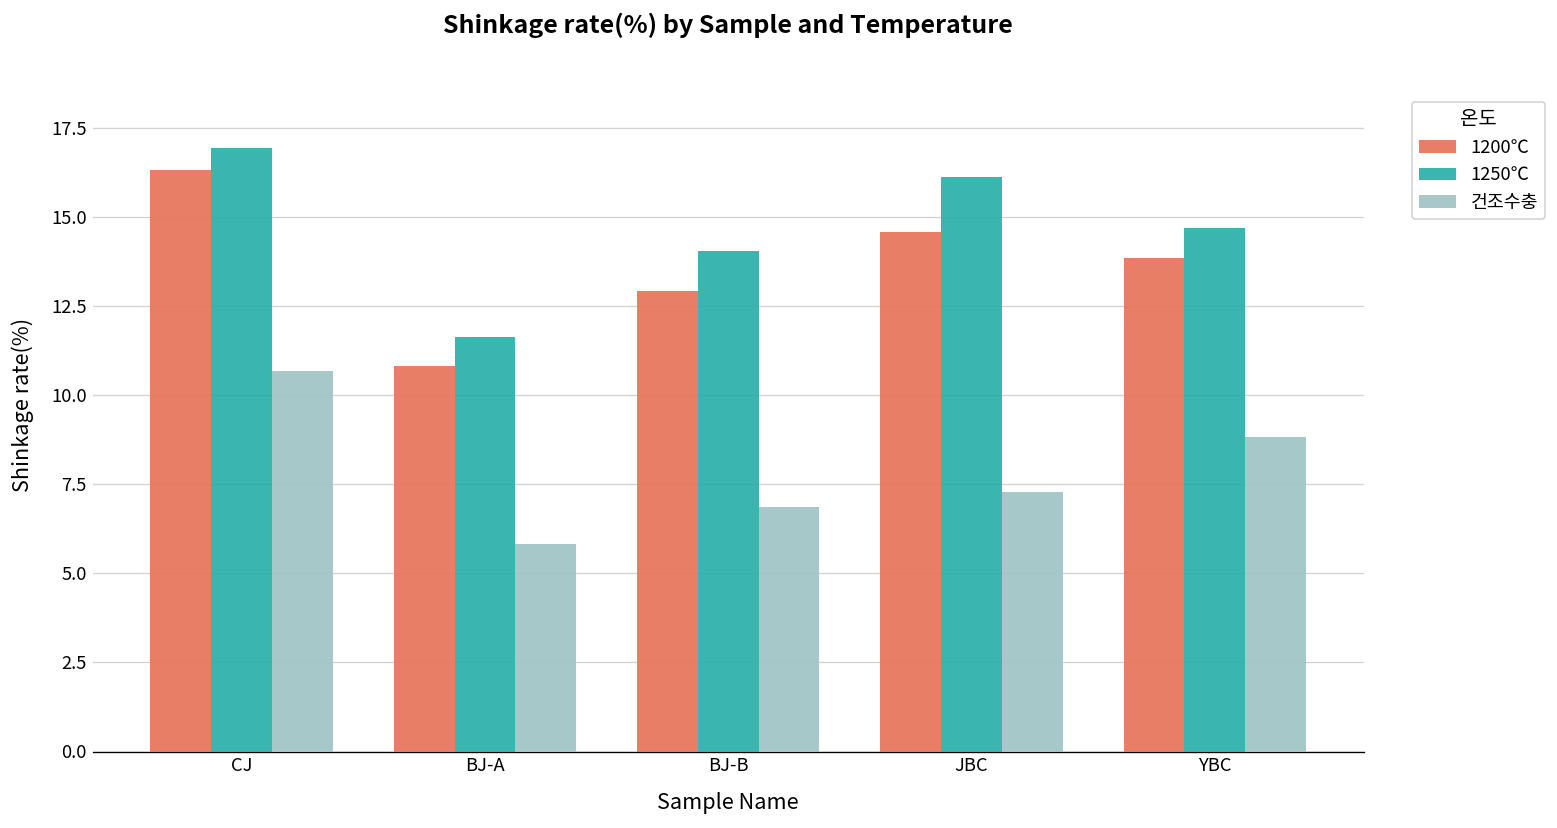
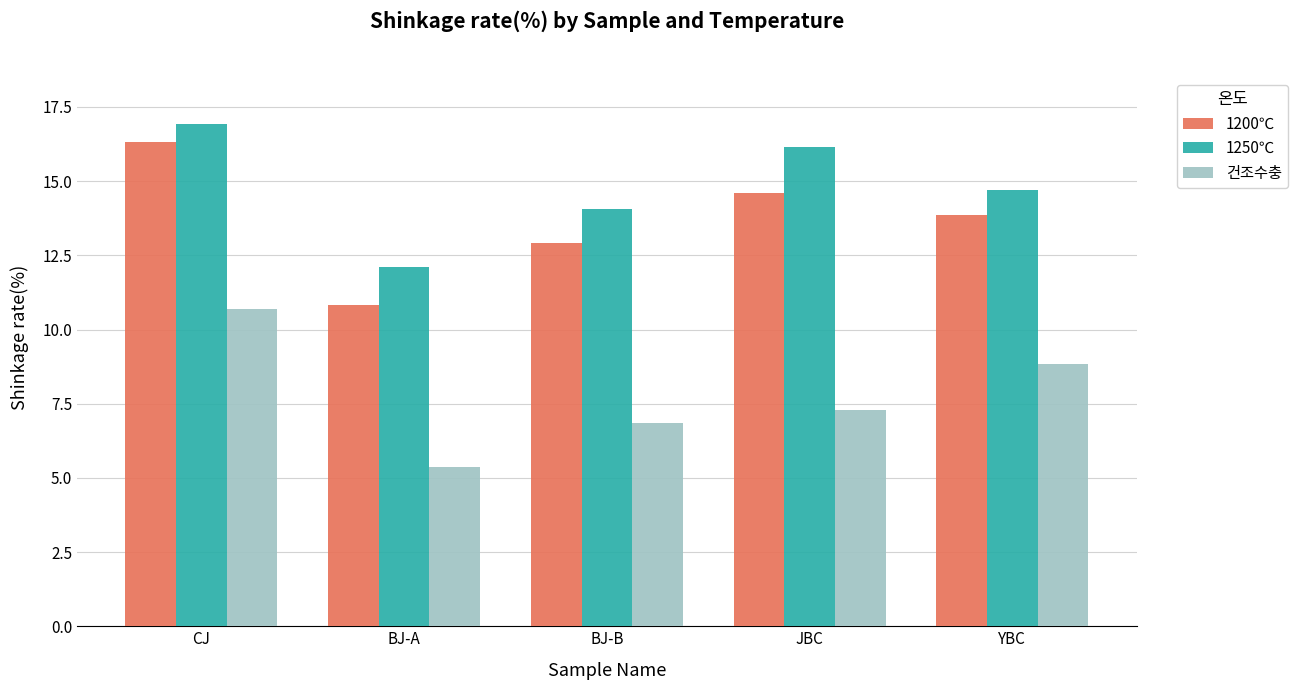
  {
    "1200℃": {
      "CJ": 16.3,
      "BJ-A": 10.8,
      "BJ-B": 12.9,
      "JBC": 14.6,
      "YBC": 13.9
    },
    "1250℃": {
      "CJ": 16.9,
-     "BJ-A": 11.6,
+     "BJ-A": 12.1,
      "BJ-B": 14.1,
      "JBC": 16.1,
      "YBC": 14.7
    },
    "건조수충": {
      "CJ": 10.7,
-     "BJ-A": 5.8,
+     "BJ-A": 5.4,
      "BJ-B": 6.9,
      "JBC": 7.3,
      "YBC": 8.8
    }
  }
